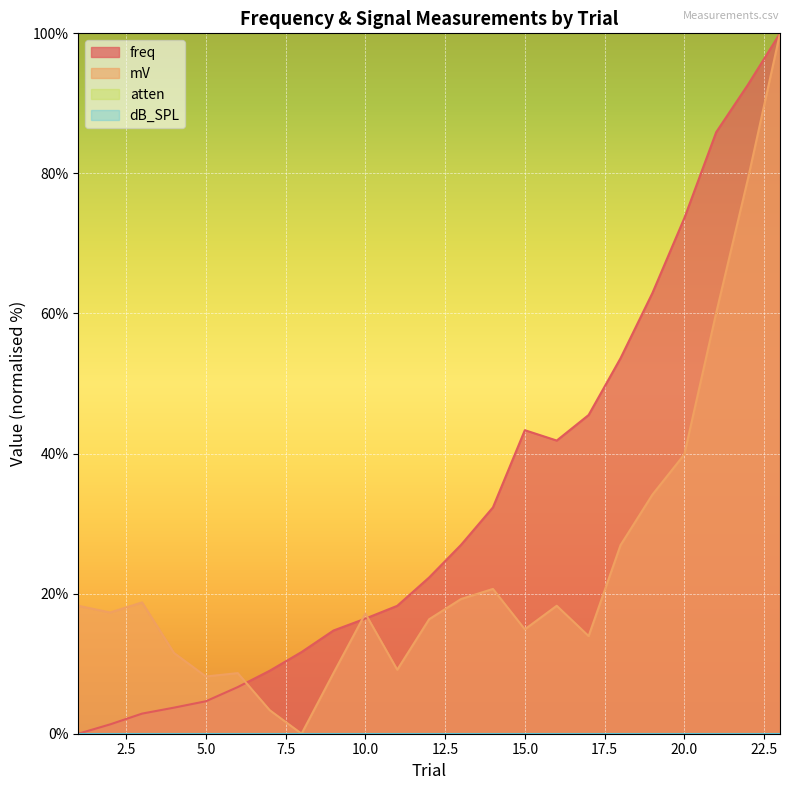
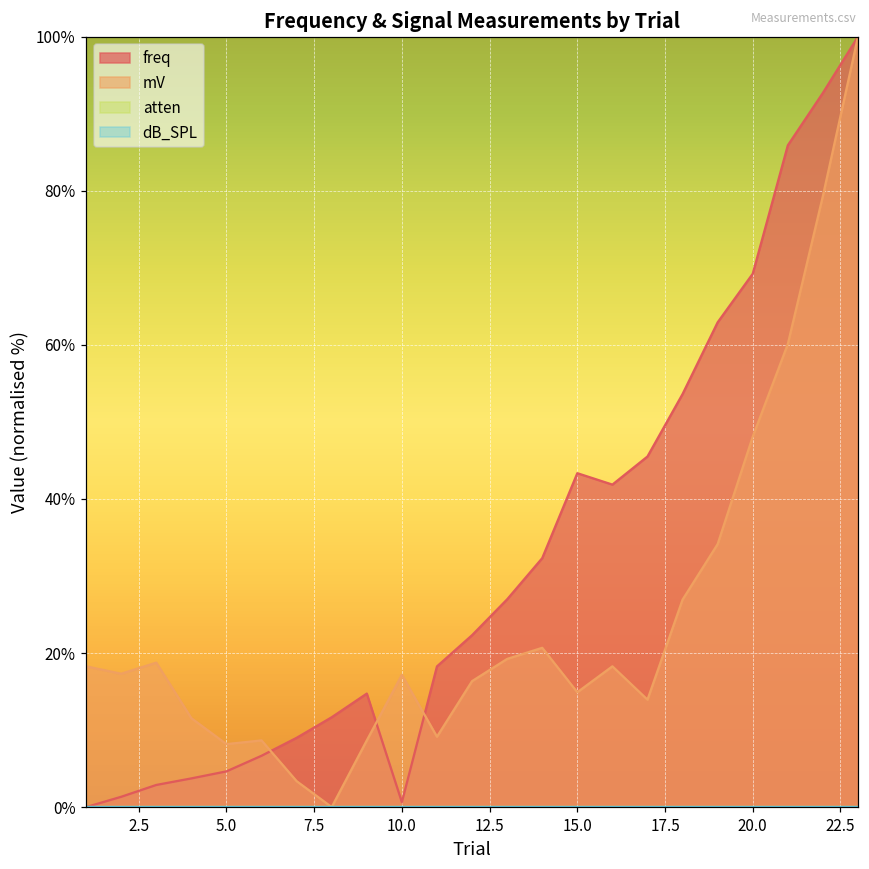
  {
    "freq": {
      "5.0": "5%",
-     "10.0": "16%",
+     "10.0": "1%",
      "15.0": "43%",
-     "20.0": "74%"
+     "20.0": "69%"
    },
    "mV": {
      "5.0": "8%",
      "10.0": "17%",
      "15.0": "15%",
-     "20.0": "40%"
+     "20.0": "48%"
    },
    "dB_SPL": {
      "5.0": "0%",
      "10.0": "0%",
      "15.0": "0%",
      "20.0": "0%"
    }
  }
